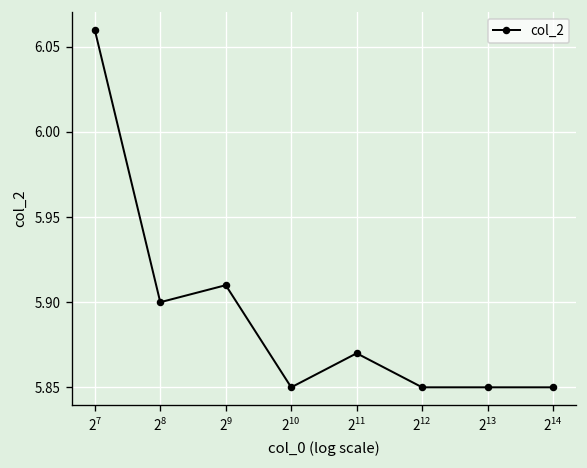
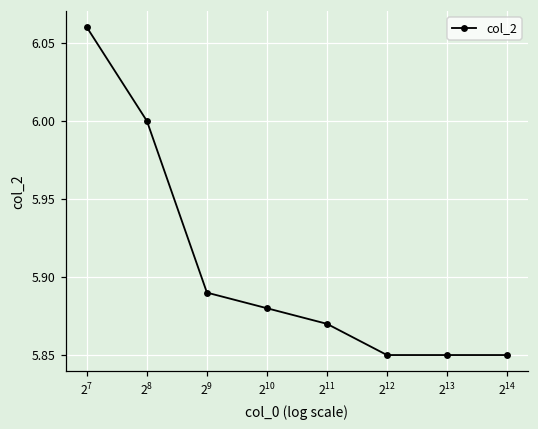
  {
    "2^7": 6.06,
-   "2^8": 5.9,
-   "2^9": 5.91,
-   "2^10": 5.85,
+   "2^8": 6.0,
+   "2^9": 5.89,
+   "2^10": 5.88,
    "2^11": 5.87,
    "2^12": 5.85,
    "2^13": 5.85,
    "2^14": 5.85
  }
